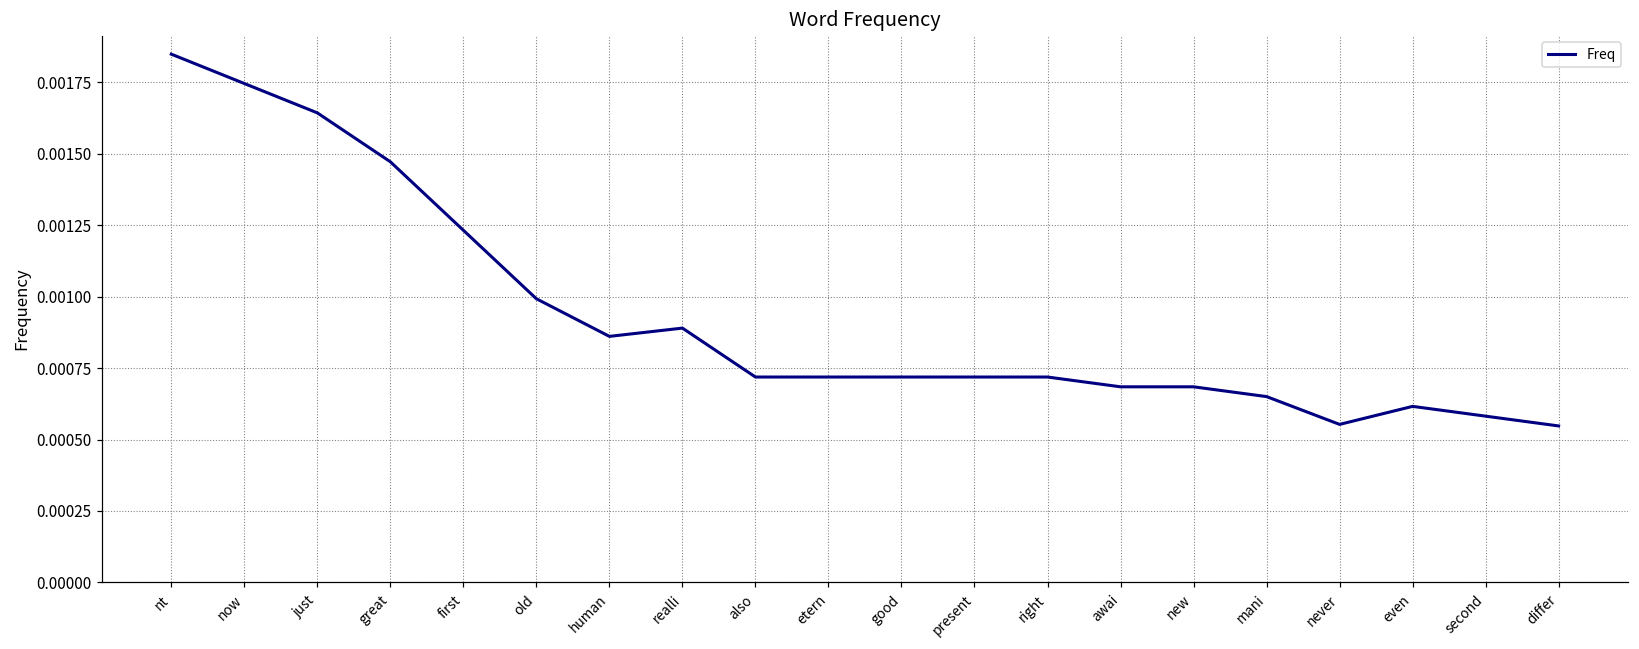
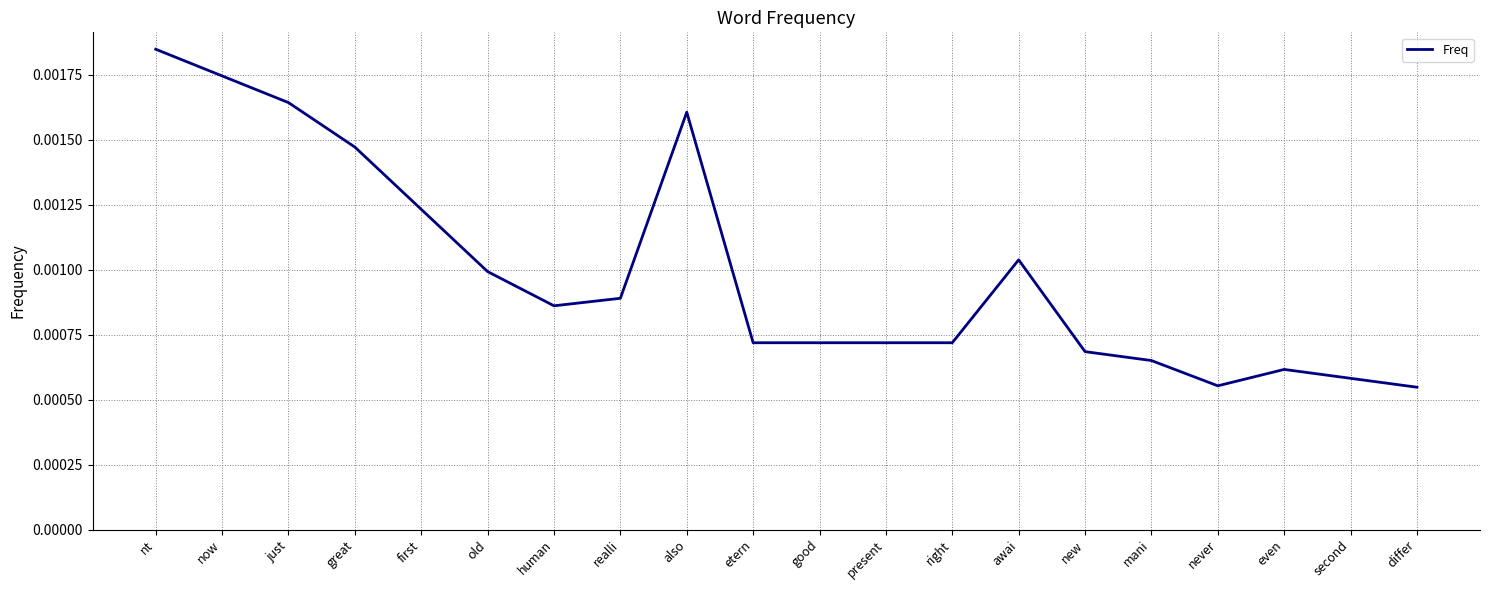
  {
    "nt": 0.00185,
    "now": 0.00174,
    "just": 0.00164,
    "great": 0.00147,
    "first": 0.00123,
    "old": 0.00099,
    "human": 0.00086,
    "realli": 0.00089,
-   "also": 0.00072,
+   "also": 0.00161,
    "etern": 0.00072,
    "good": 0.00072,
    "present": 0.00072,
    "right": 0.00072,
-   "awai": 0.00068,
+   "awai": 0.00104,
    "new": 0.00068,
    "mani": 0.00065,
    "never": 0.00055,
    "even": 0.00062,
    "second": 0.00058,
    "differ": 0.00055
  }
